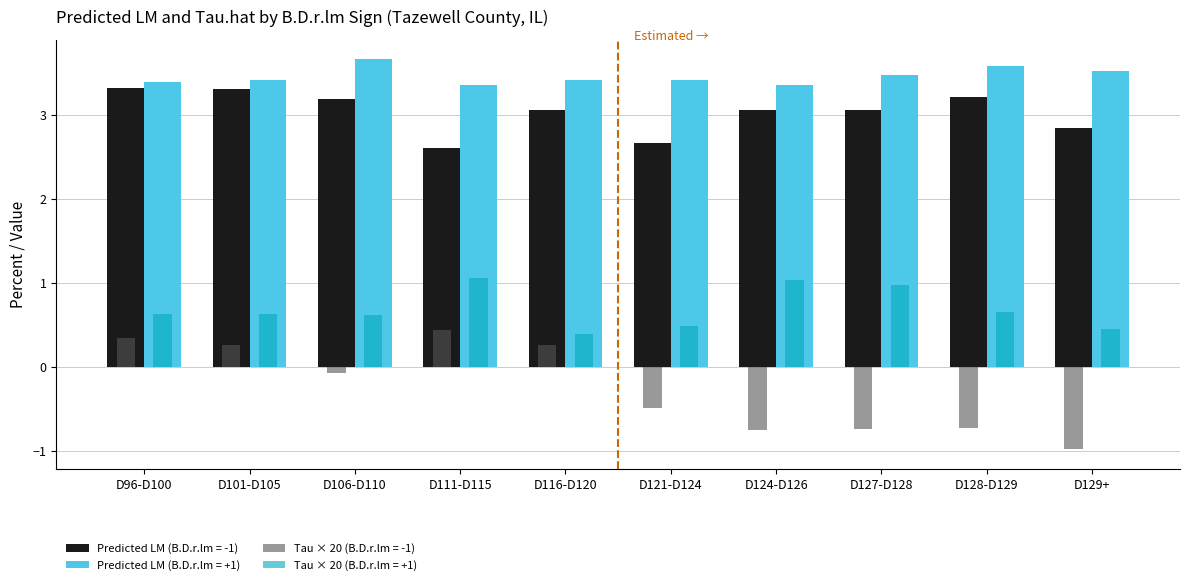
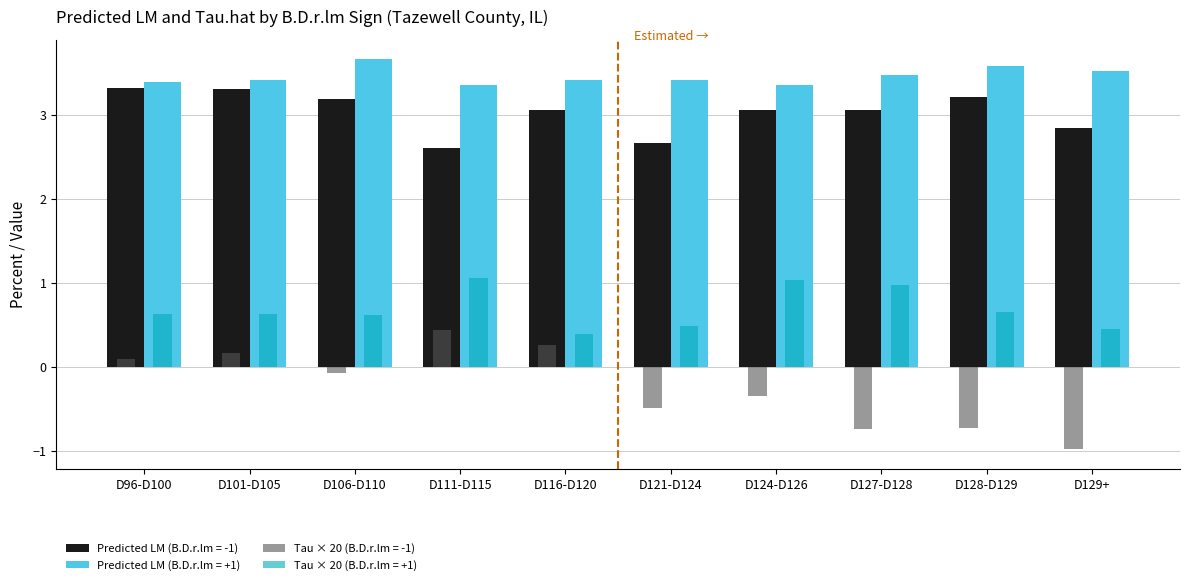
  {
    "Predicted LM (B.D.r.lm = -1)": {
      "D96-D100": 3.3,
      "D101-D105": 3.3,
      "D106-D110": 3.2,
      "D111-D115": 2.6,
      "D116-D120": 3.1,
      "D121-D124": 2.7,
      "D124-D126": 3.1,
      "D127-D128": 3.1,
      "D128-D129": 3.2,
      "D129+": 2.8
    },
    "Tau × 20 (B.D.r.lm = -1)": {
-     "D96-D100": 0.3,
-     "D101-D105": 0.3,
+     "D96-D100": 0.1,
+     "D101-D105": 0.2,
      "D106-D110": -0.1,
      "D121-D124": -0.5,
-     "D124-D126": -0.8,
+     "D124-D126": -0.3,
      "D127-D128": -0.7,
      "D128-D129": -0.7,
      "D129+": -1.0
    }
  }
